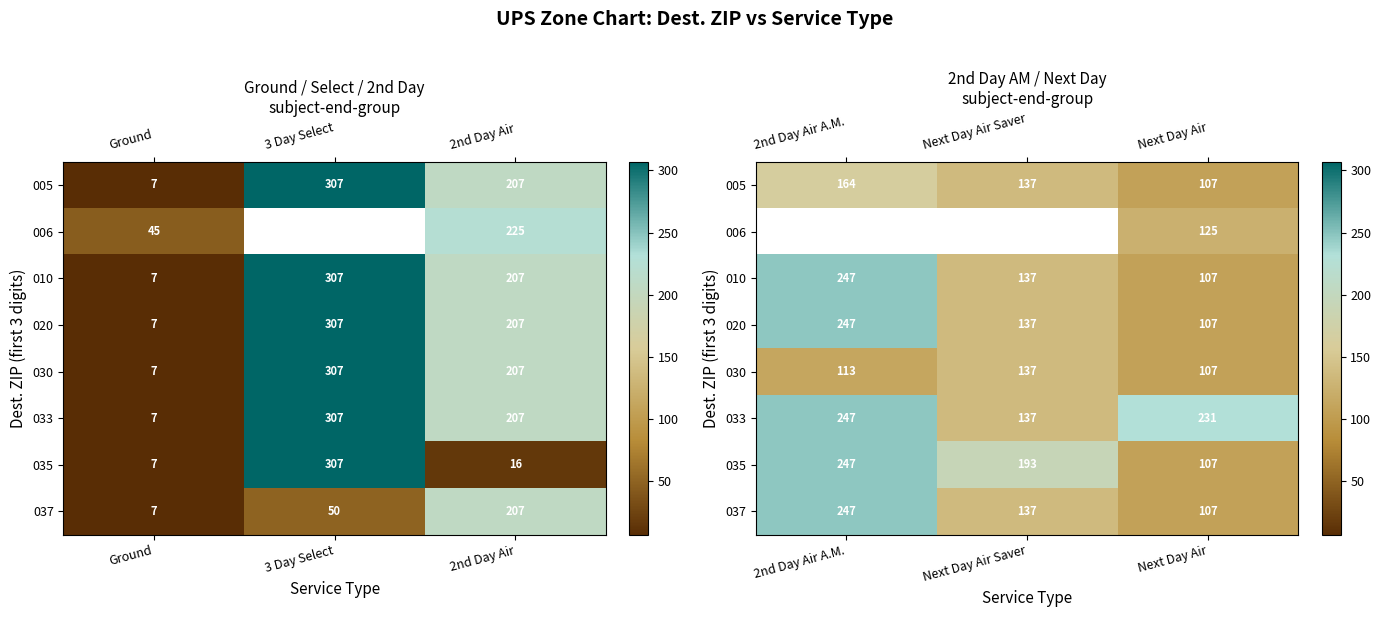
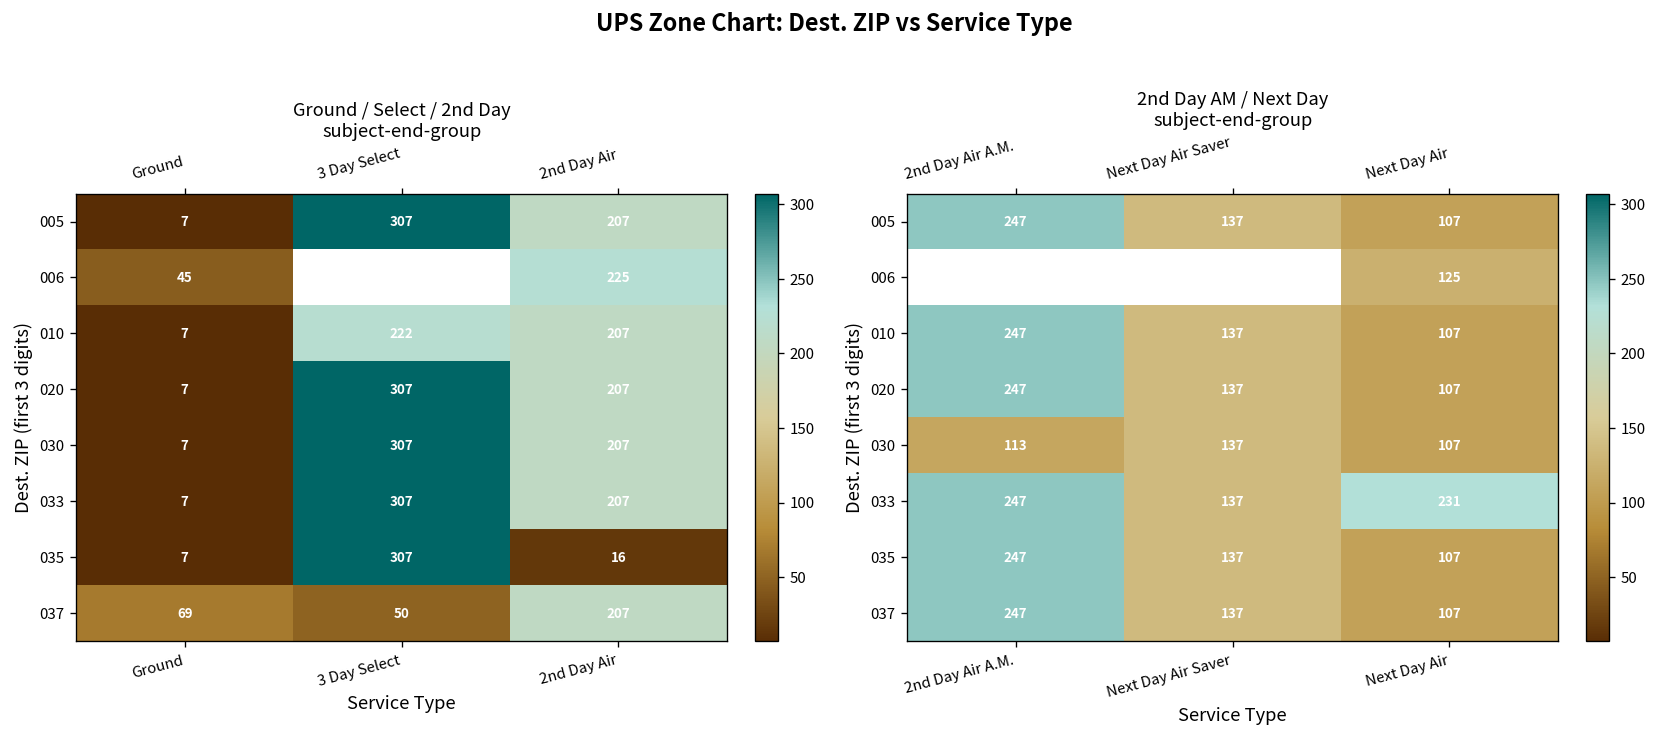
  {
    "Ground / Select / 2nd Day subject-end-group": {
      "005": {
        "Ground": 7,
        "3 Day Select": 307,
        "2nd Day Air": 207
      },
      "006": {
        "Ground": 45,
        "2nd Day Air": 225
      },
      "010": {
        "Ground": 7,
-       "3 Day Select": 307,
+       "3 Day Select": 222,
        "2nd Day Air": 207
      },
      "020": {
        "Ground": 7,
        "3 Day Select": 307,
        "2nd Day Air": 207
      },
      "030": {
        "Ground": 7,
        "3 Day Select": 307,
        "2nd Day Air": 207
      },
      "033": {
        "Ground": 7,
        "3 Day Select": 307,
        "2nd Day Air": 207
      },
      "035": {
        "Ground": 7,
        "3 Day Select": 307,
        "2nd Day Air": 16
      },
      "037": {
-       "Ground": 7,
+       "Ground": 69,
        "3 Day Select": 50,
        "2nd Day Air": 207
      }
    },
    "2nd Day AM / Next Day subject-end-group": {
      "005": {
-       "2nd Day Air A.M.": 164,
+       "2nd Day Air A.M.": 247,
        "Next Day Air Saver": 137,
        "Next Day Air": 107
      },
      "006": {
        "Next Day Air": 125
      },
      "010": {
        "2nd Day Air A.M.": 247,
        "Next Day Air Saver": 137,
        "Next Day Air": 107
      },
      "020": {
        "2nd Day Air A.M.": 247,
        "Next Day Air Saver": 137,
        "Next Day Air": 107
      },
      "030": {
        "2nd Day Air A.M.": 113,
        "Next Day Air Saver": 137,
        "Next Day Air": 107
      },
      "033": {
        "2nd Day Air A.M.": 247,
        "Next Day Air Saver": 137,
        "Next Day Air": 231
      },
      "035": {
        "2nd Day Air A.M.": 247,
-       "Next Day Air Saver": 193,
+       "Next Day Air Saver": 137,
        "Next Day Air": 107
      },
      "037": {
        "2nd Day Air A.M.": 247,
        "Next Day Air Saver": 137,
        "Next Day Air": 107
      }
    }
  }
